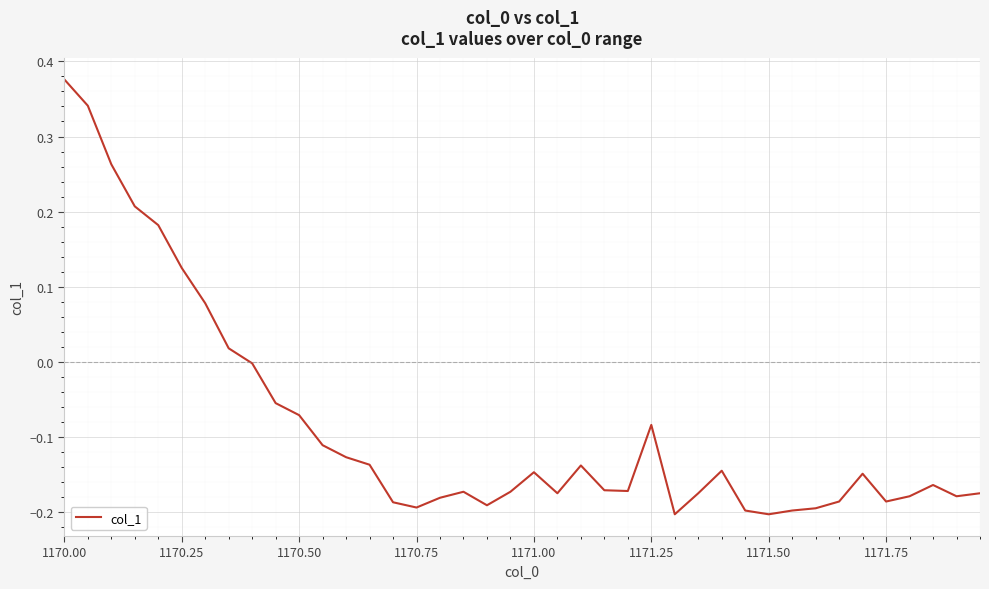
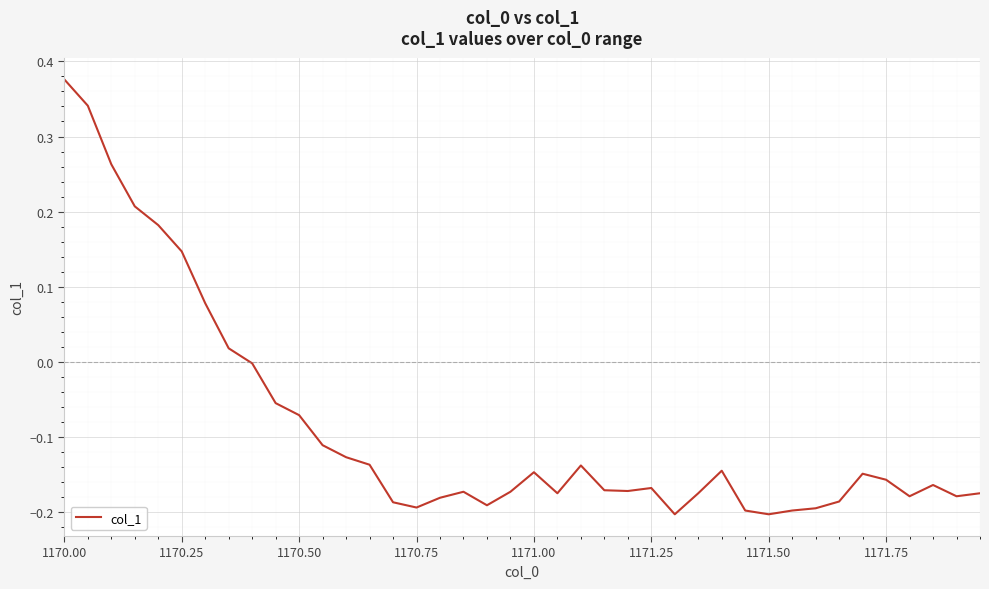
  {
    "1170.00": 0.38,
-   "1170.25": 0.13,
+   "1170.25": 0.15,
    "1170.50": -0.07,
    "1170.75": -0.19,
    "1171.00": -0.15,
-   "1171.25": -0.08,
+   "1171.25": -0.17,
    "1171.50": -0.20,
-   "1171.75": -0.19
+   "1171.75": -0.16
  }
